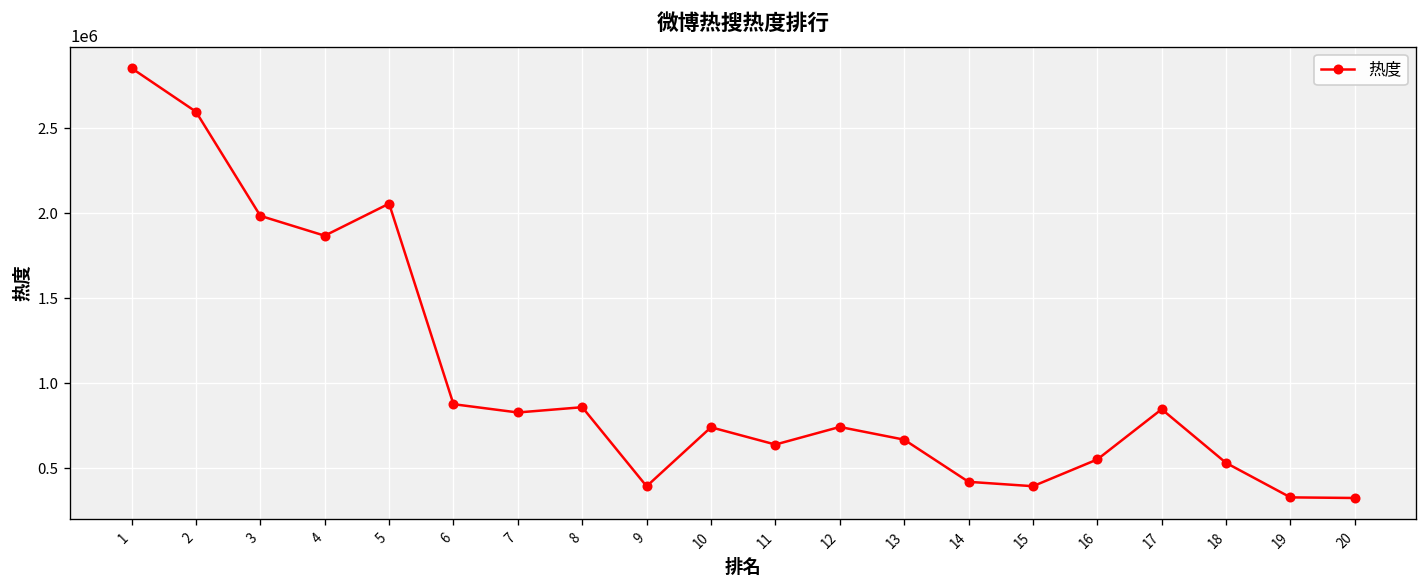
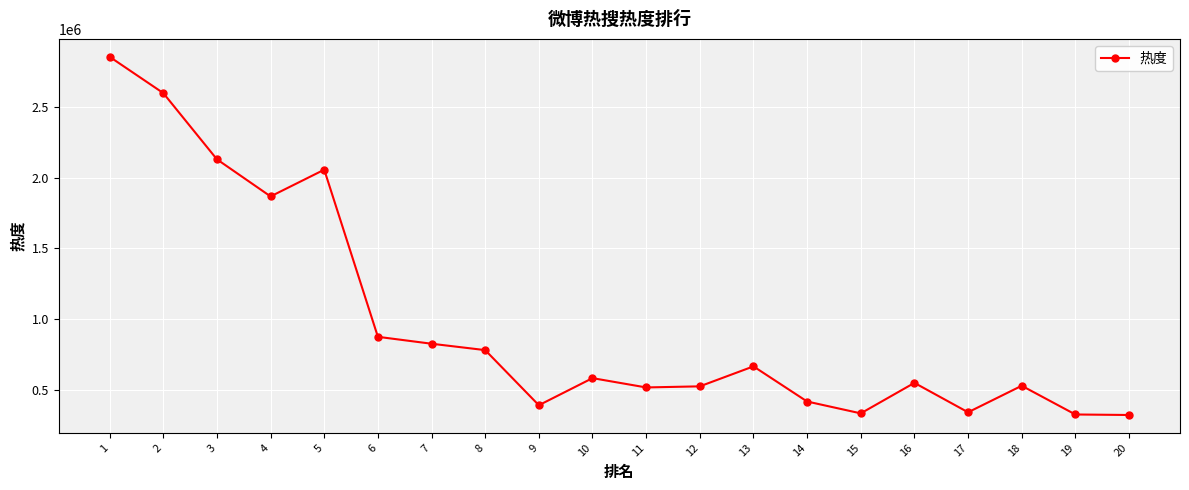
  {
    "1": 2850000,
    "2": 2600000,
-   "3": 1980000,
+   "3": 2130000,
    "4": 1870000,
    "5": 2060000,
    "6": 880000,
    "7": 830000,
-   "8": 860000,
+   "8": 780000,
    "9": 390000,
-   "10": 740000,
-   "11": 640000,
-   "12": 740000,
+   "10": 590000,
+   "11": 520000,
+   "12": 530000,
    "13": 670000,
    "14": 420000,
-   "15": 390000,
+   "15": 340000,
    "16": 550000,
-   "17": 850000,
+   "17": 340000,
    "18": 530000,
    "19": 330000,
    "20": 330000
  }
